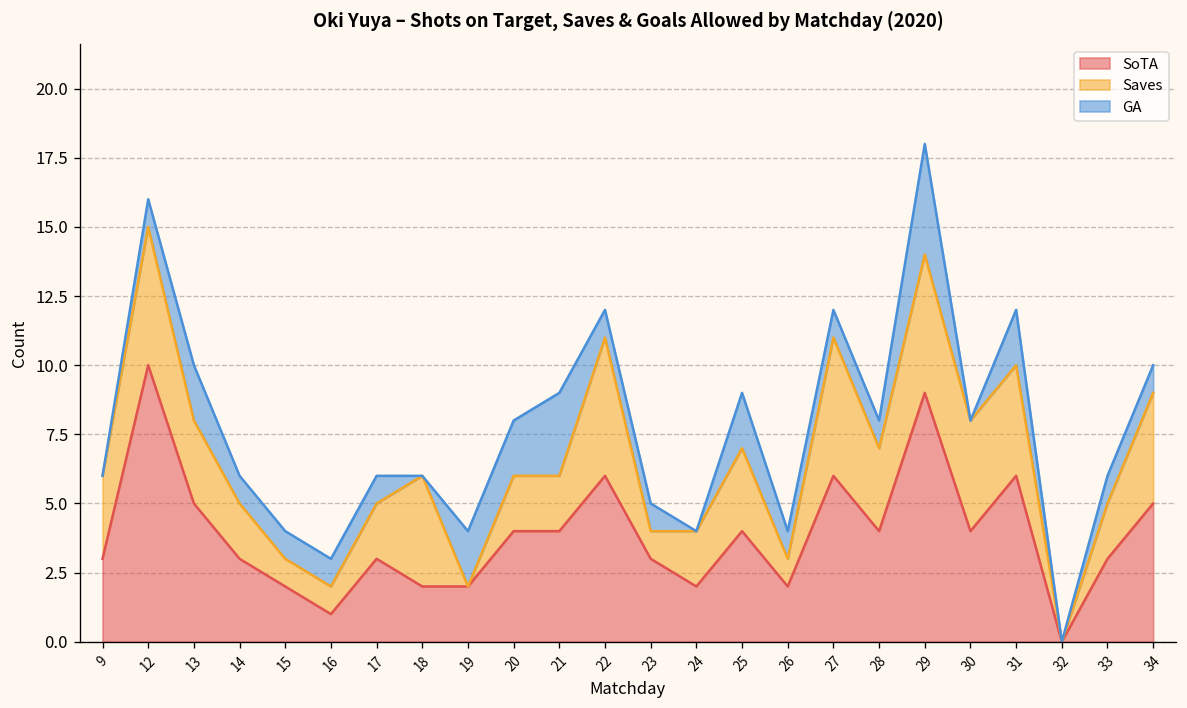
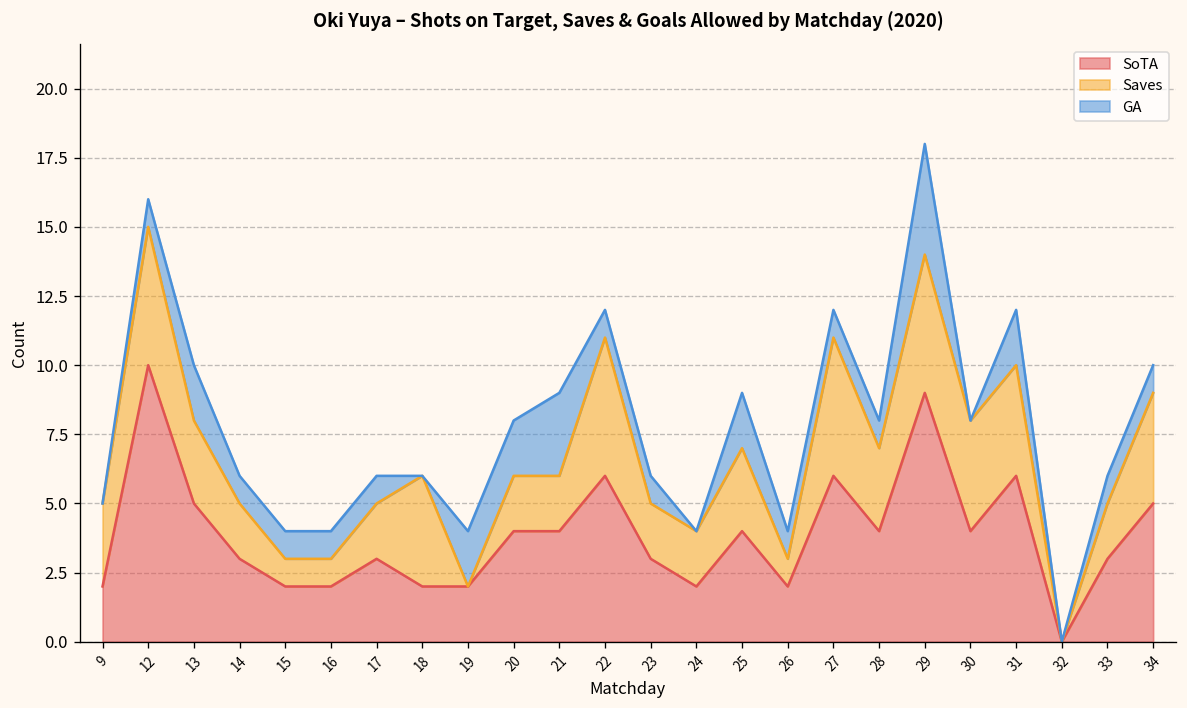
  {
    "SoTA": {
-     "9": 3,
+     "9": 2,
      "12": 10,
      "13": 5,
      "14": 3,
      "15": 2,
-     "16": 1,
+     "16": 2,
      "17": 3,
      "18": 2,
      "20": 4,
      "21": 4,
      "22": 6,
      "23": 3,
      "24": 2,
      "25": 4,
      "26": 2,
      "27": 6,
      "28": 4,
      "29": 9,
      "30": 4,
      "31": 6,
      "33": 3,
      "34": 5
    },
    "Saves": {
      "12": 5,
      "13": 3,
      "14": 2,
      "15": 1,
      "16": 1,
      "17": 2,
      "20": 2,
      "21": 2,
      "22": 5,
-     "23": 1,
+     "23": 2,
      "25": 3,
      "26": 1,
      "27": 5,
      "28": 3,
      "29": 5,
      "31": 4,
      "33": 2,
      "34": 4
    },
    "GA": {
      "12": 1,
      "13": 2,
      "14": 1,
      "15": 1,
      "16": 1,
      "17": 1,
      "19": 2,
      "20": 2,
      "21": 3,
      "22": 1,
      "23": 1,
      "25": 2,
      "26": 1,
      "27": 1,
      "28": 1,
      "29": 4,
      "31": 2,
      "33": 1,
      "34": 1
    }
  }
